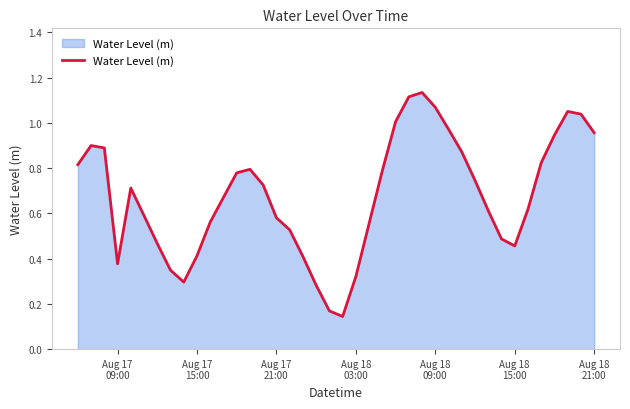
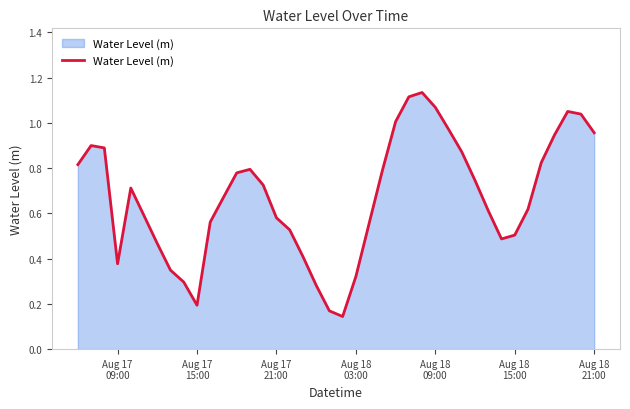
  {
    "Aug 17 09:00": 0.38,
-   "Aug 17 15:00": 0.41,
+   "Aug 17 15:00": 0.19,
    "Aug 17 21:00": 0.58,
    "Aug 18 03:00": 0.32,
    "Aug 18 09:00": 1.07,
-   "Aug 18 15:00": 0.46,
+   "Aug 18 15:00": 0.50,
    "Aug 18 21:00": 0.96
  }
